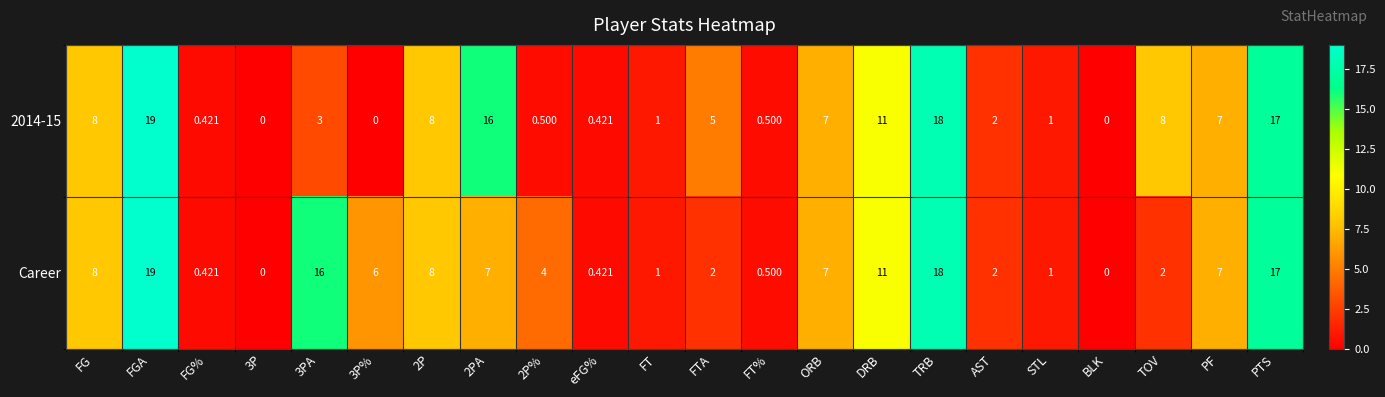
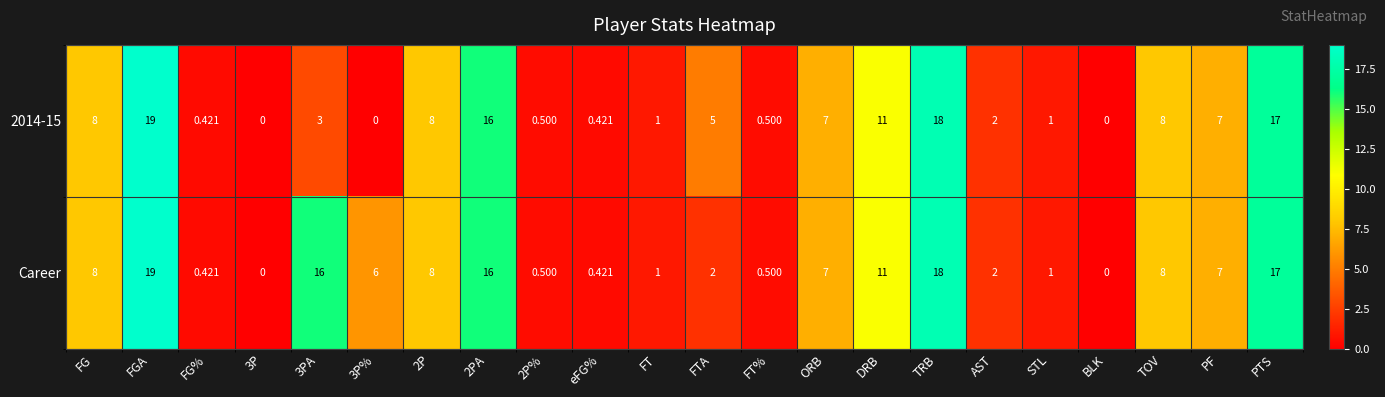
  {
    "2014-15": {
      "FG": 8,
      "FGA": 19,
      "FG%": 0.421,
      "3P": 0,
      "3PA": 3,
      "3P%": 0,
      "2P": 8,
      "2PA": 16,
      "2P%": 0.500,
      "eFG%": 0.421,
      "FT": 1,
      "FTA": 5,
      "FT%": 0.500,
      "ORB": 7,
      "DRB": 11,
      "TRB": 18,
      "AST": 2,
      "STL": 1,
      "BLK": 0,
      "TOV": 8,
      "PF": 7,
      "PTS": 17
    },
    "Career": {
      "FG": 8,
      "FGA": 19,
      "FG%": 0.421,
      "3P": 0,
      "3PA": 16,
      "3P%": 6,
      "2P": 8,
-     "2PA": 7,
-     "2P%": 4,
+     "2PA": 16,
+     "2P%": 0.500,
      "eFG%": 0.421,
      "FT": 1,
      "FTA": 2,
      "FT%": 0.500,
      "ORB": 7,
      "DRB": 11,
      "TRB": 18,
      "AST": 2,
      "STL": 1,
      "BLK": 0,
-     "TOV": 2,
+     "TOV": 8,
      "PF": 7,
      "PTS": 17
    }
  }
